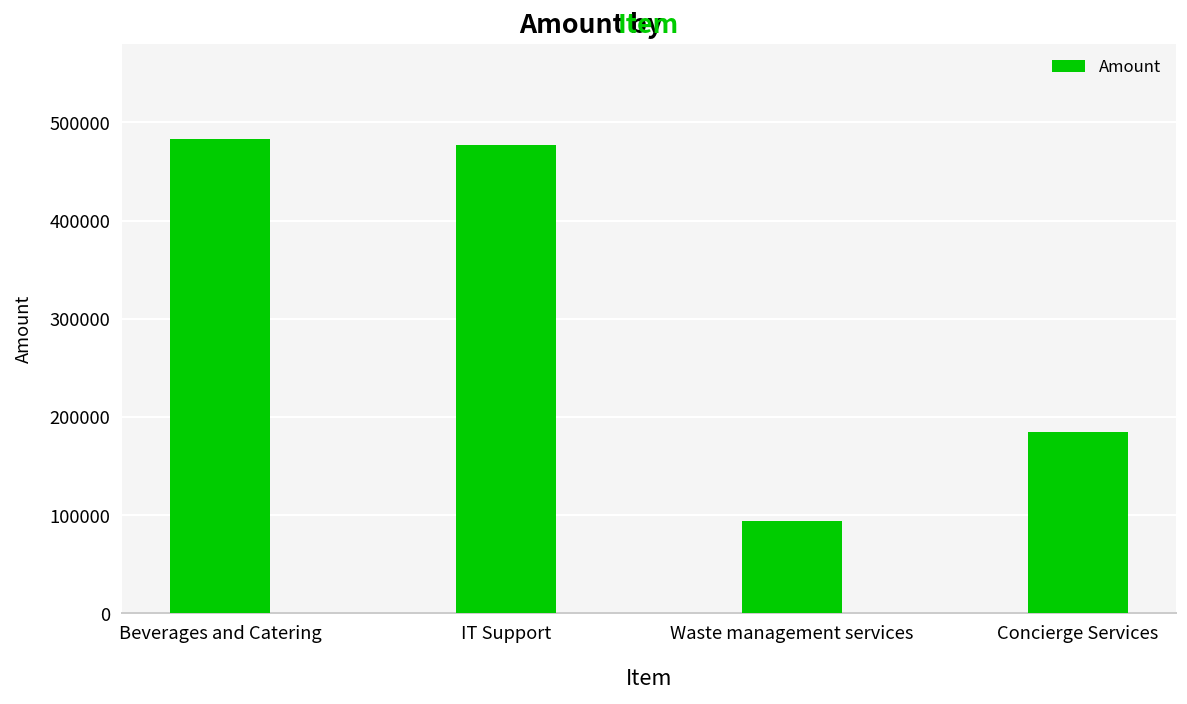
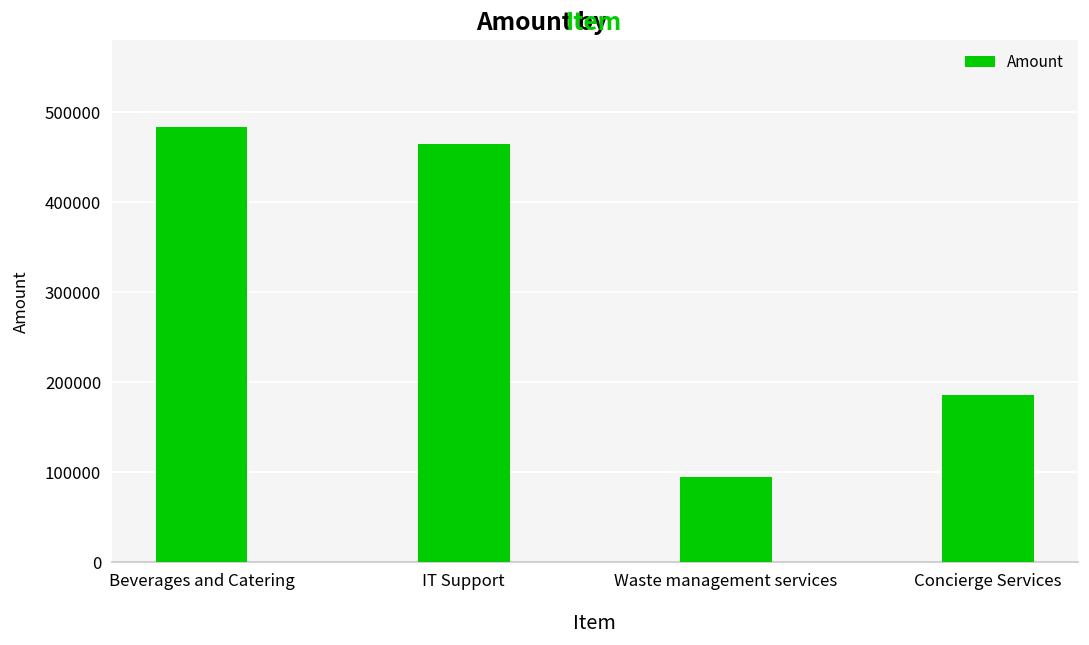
  {
    "Beverages and Catering": 480000,
-   "IT Support": 480000,
+   "IT Support": 460000,
    "Waste management services": 90000,
    "Concierge Services": 190000
  }
